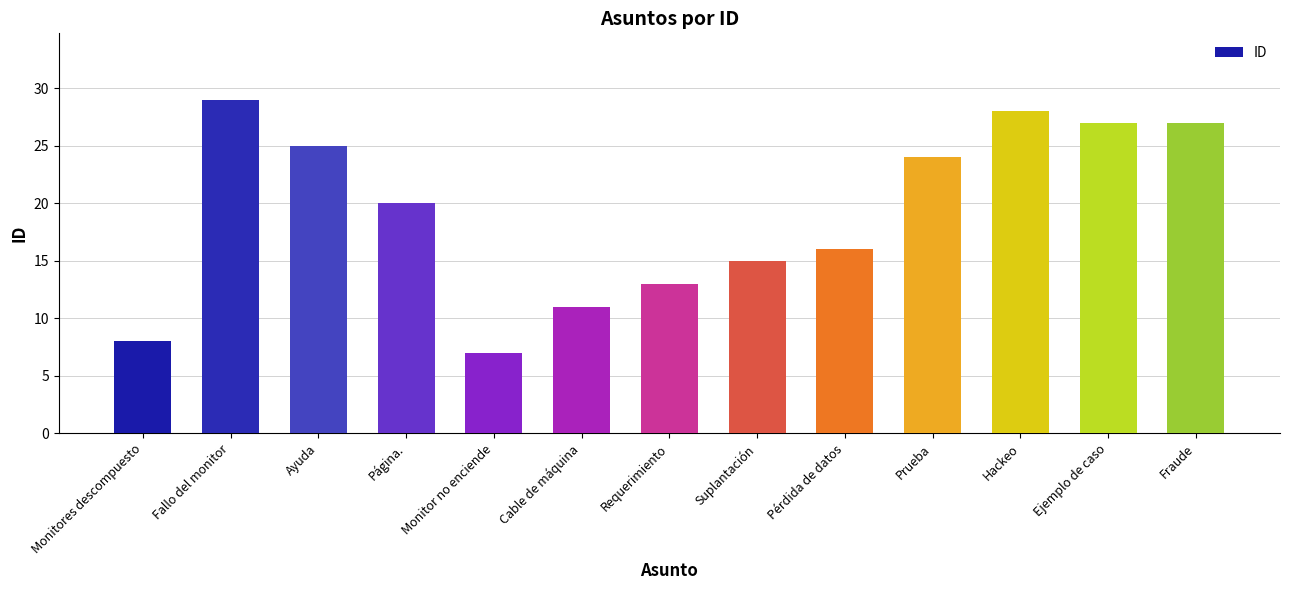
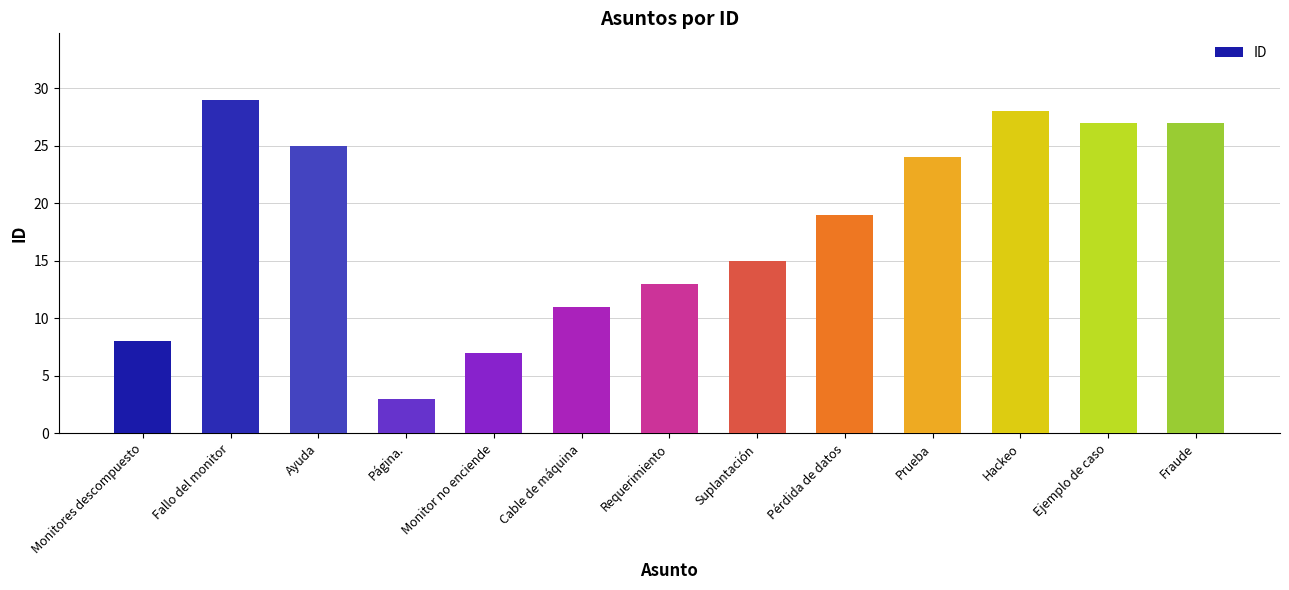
  {
    "Monitores descompuesto": 8,
    "Fallo del monitor": 29,
    "Ayuda": 25,
-   "Página.": 20,
+   "Página.": 3,
    "Monitor no enciende": 7,
    "Cable de máquina": 11,
    "Requerimiento": 13,
    "Suplantación": 15,
-   "Pérdida de datos": 16,
+   "Pérdida de datos": 19,
    "Prueba": 24,
    "Hackeo": 28,
    "Ejemplo de caso": 27,
    "Fraude": 27
  }
